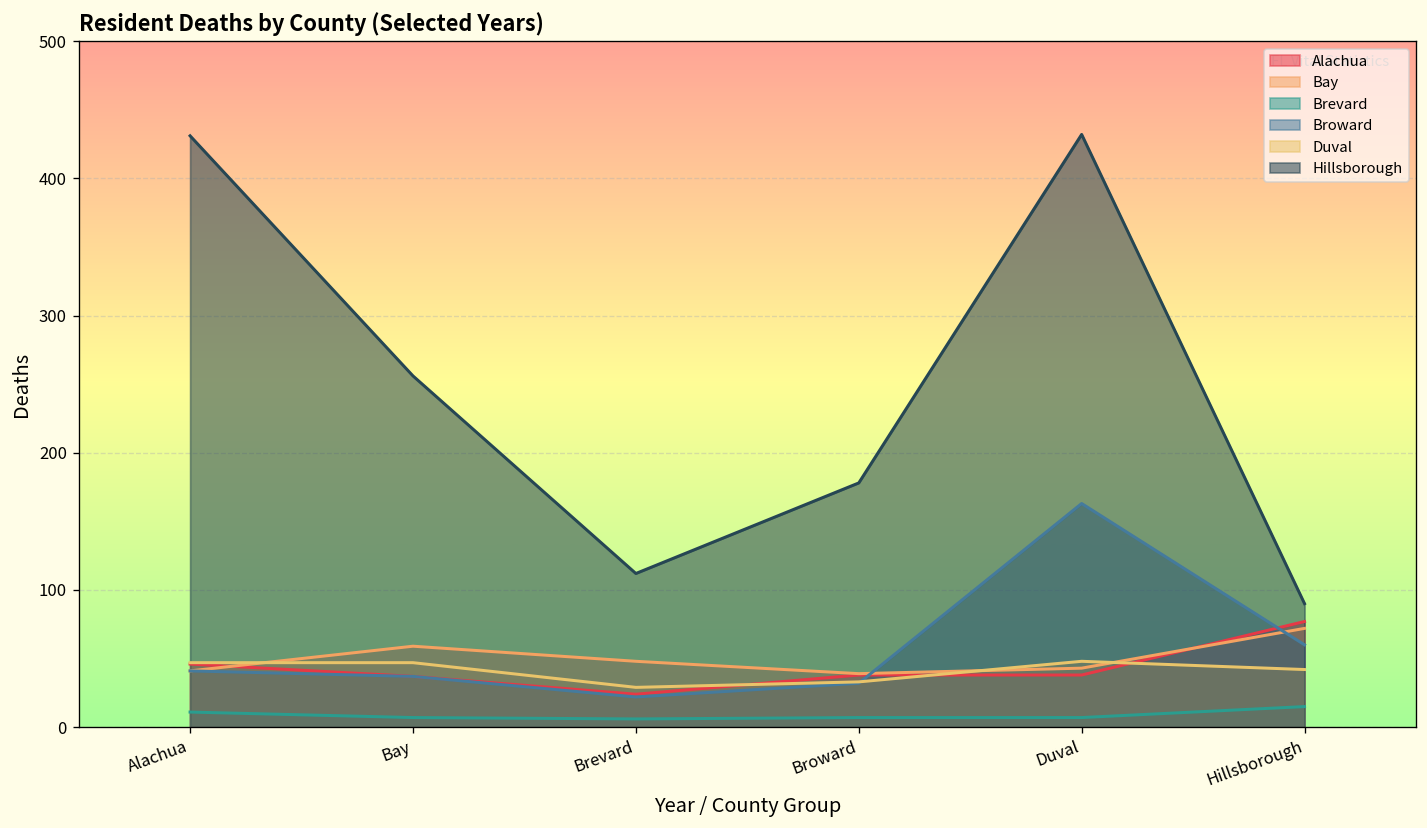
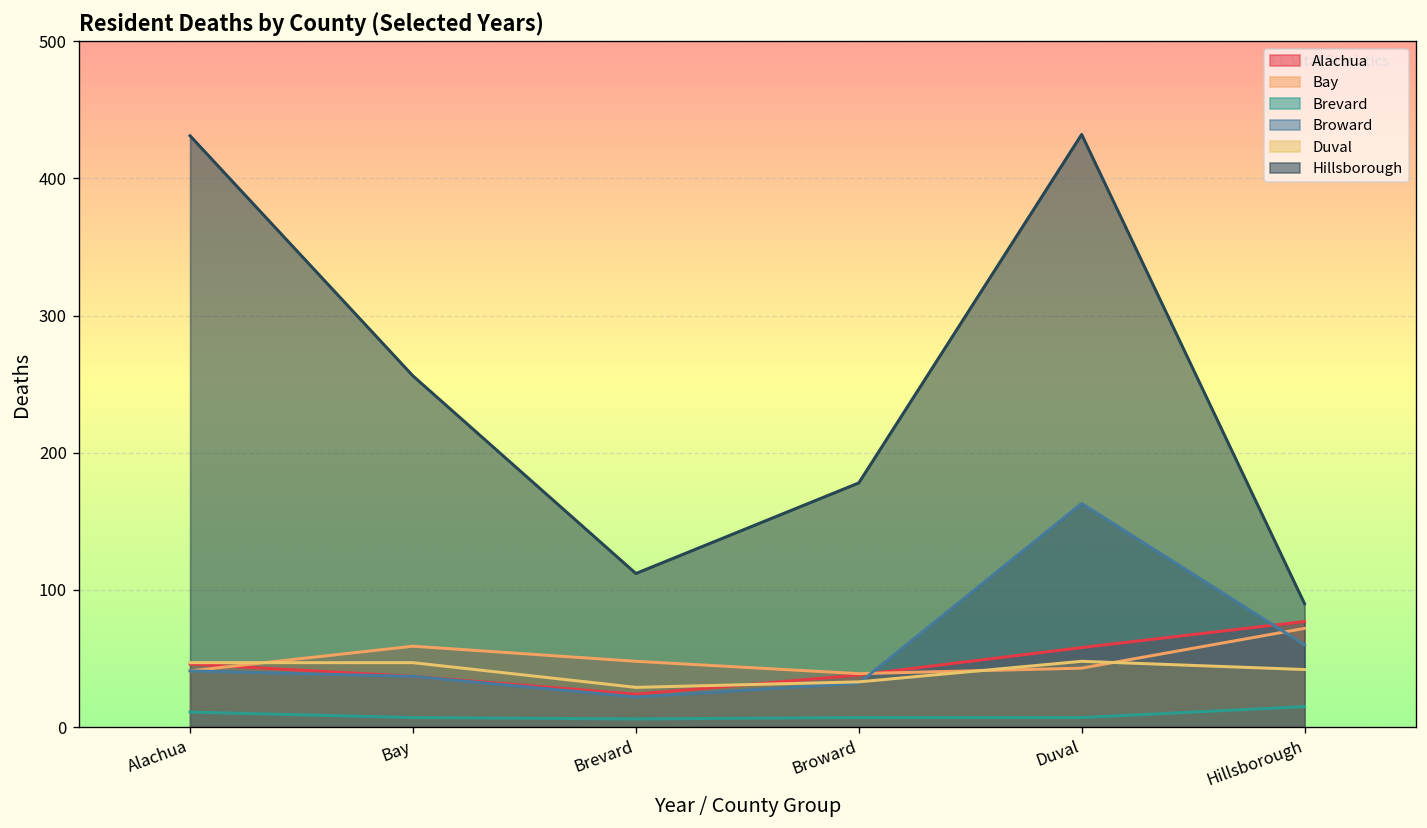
  {
    "Alachua": {
-     "Duval": 38,
+     "Duval": 58,
      "Hillsborough": 77
    },
    "Hillsborough": {
      "Alachua": 431,
      "Bay": 256,
      "Brevard": 112,
      "Broward": 178,
      "Duval": 432,
      "Hillsborough": 90
    }
  }
